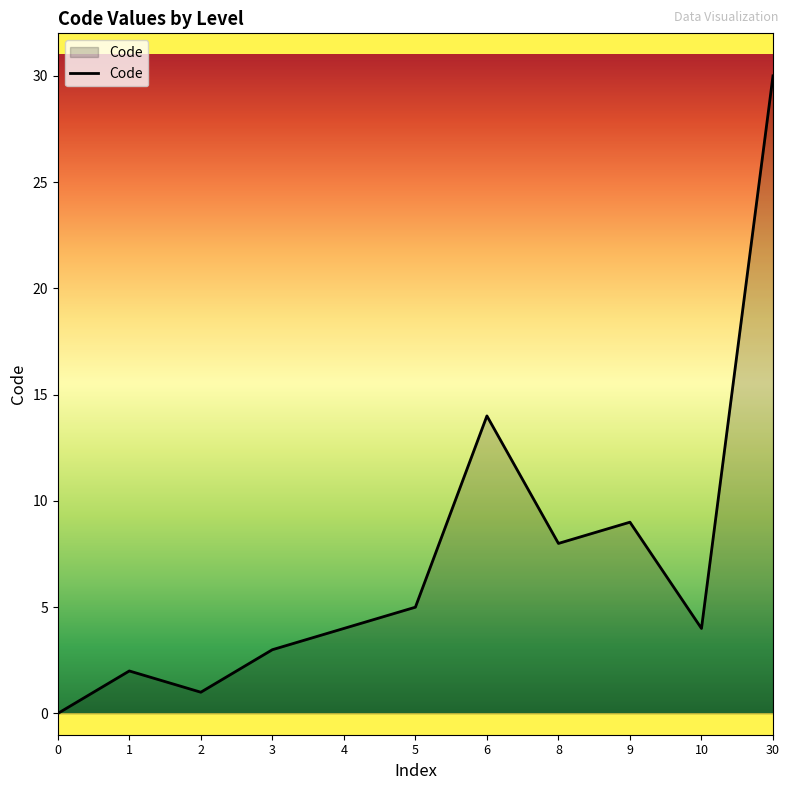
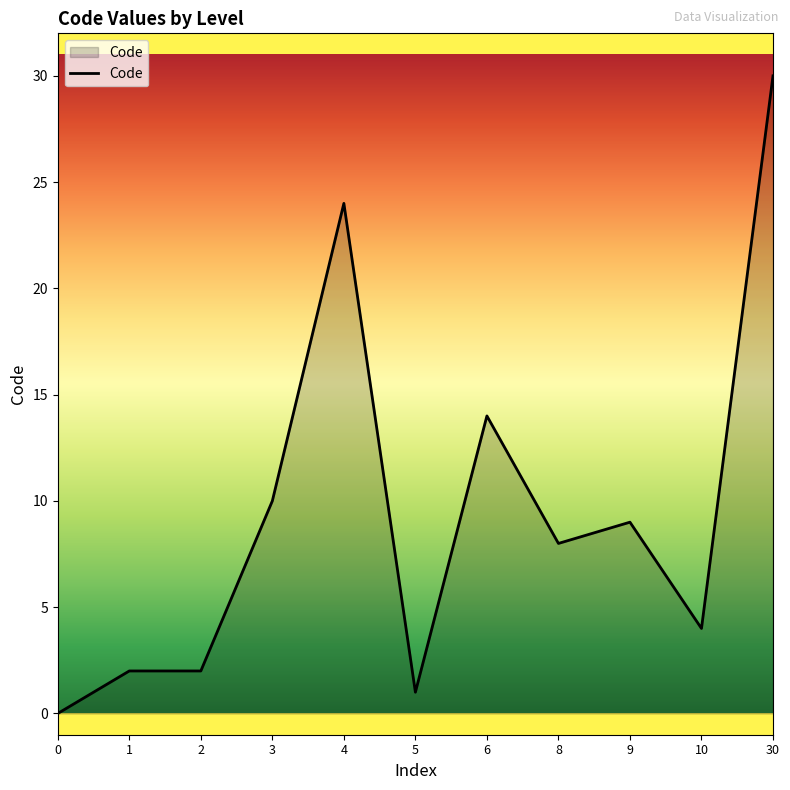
  {
    "0": 0,
    "1": 2,
-   "2": 1,
-   "3": 3,
-   "4": 4,
-   "5": 5,
+   "2": 2,
+   "3": 10,
+   "4": 24,
+   "5": 1,
    "6": 14,
    "8": 8,
    "9": 9,
    "10": 4,
    "30": 30
  }
